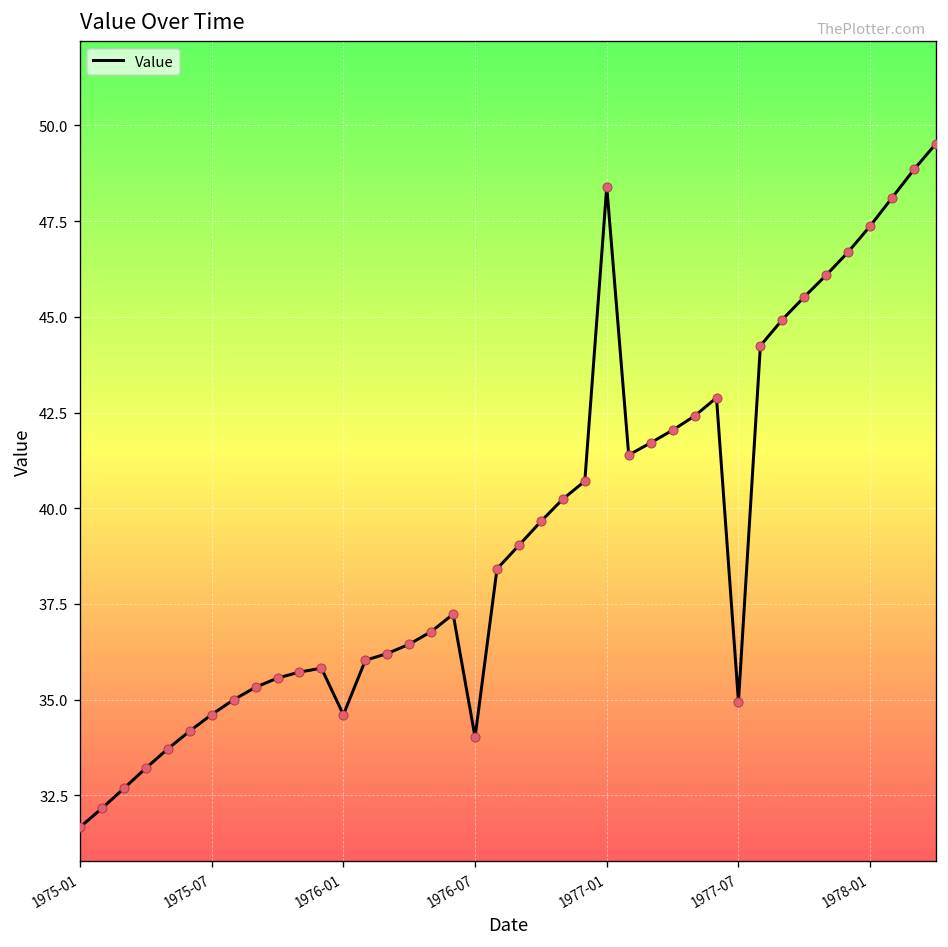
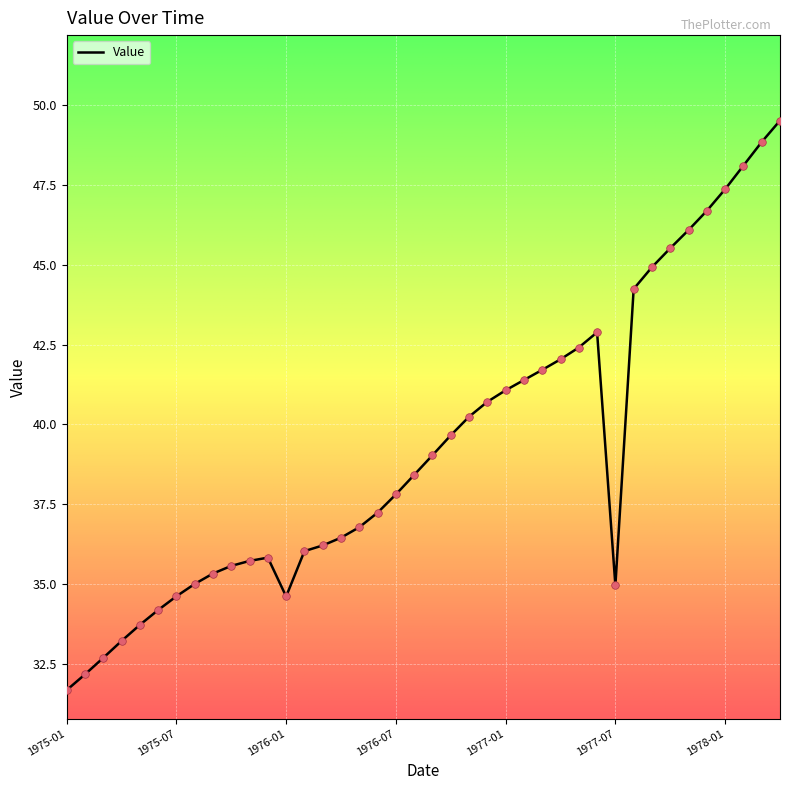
  {
    "1975-01": 31.7,
    "1975-07": 34.6,
    "1976-01": 34.6,
-   "1976-07": 34.0,
-   "1977-01": 48.4,
+   "1976-07": 37.8,
+   "1977-01": 41.1,
    "1977-07": 35.0,
    "1978-01": 47.4
  }
